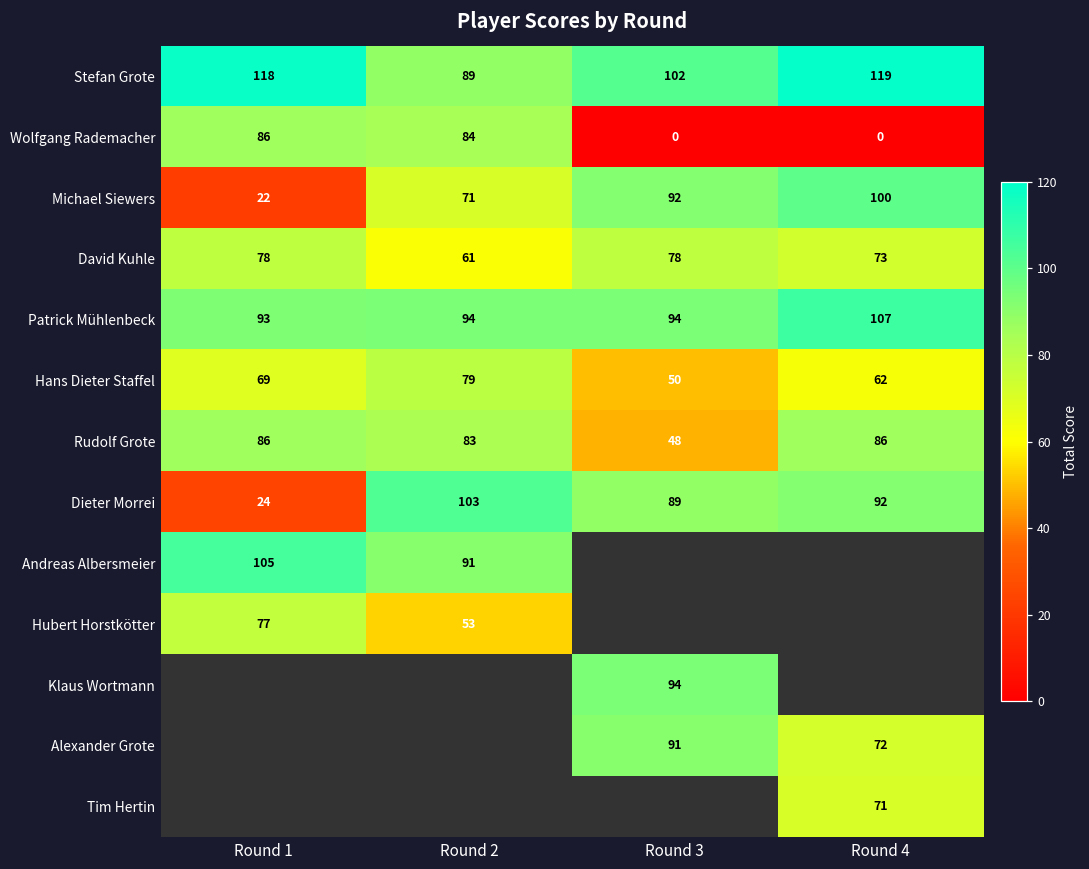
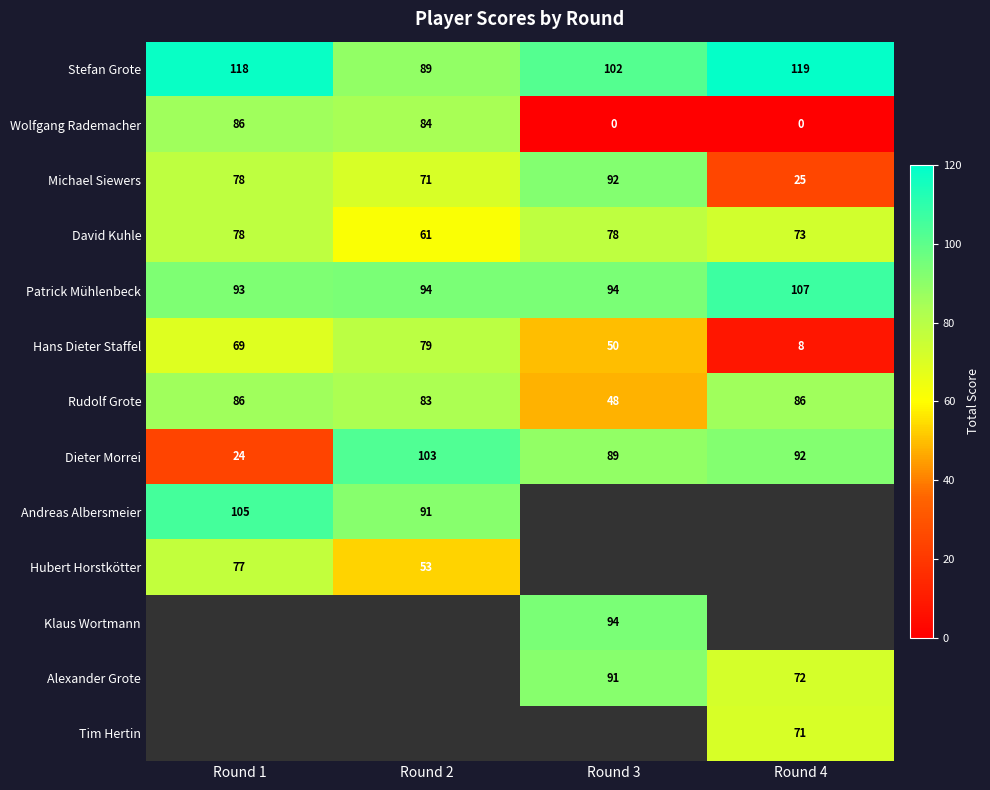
  {
    "Stefan Grote": {
      "Round 1": 118,
      "Round 2": 89,
      "Round 3": 102,
      "Round 4": 119
    },
    "Wolfgang Rademacher": {
      "Round 1": 86,
      "Round 2": 84,
      "Round 3": 0,
      "Round 4": 0
    },
    "Michael Siewers": {
-     "Round 1": 22,
+     "Round 1": 78,
      "Round 2": 71,
      "Round 3": 92,
-     "Round 4": 100
+     "Round 4": 25
    },
    "David Kuhle": {
      "Round 1": 78,
      "Round 2": 61,
      "Round 3": 78,
      "Round 4": 73
    },
    "Patrick Mühlenbeck": {
      "Round 1": 93,
      "Round 2": 94,
      "Round 3": 94,
      "Round 4": 107
    },
    "Hans Dieter Staffel": {
      "Round 1": 69,
      "Round 2": 79,
      "Round 3": 50,
-     "Round 4": 62
+     "Round 4": 8
    },
    "Rudolf Grote": {
      "Round 1": 86,
      "Round 2": 83,
      "Round 3": 48,
      "Round 4": 86
    },
    "Dieter Morrei": {
      "Round 1": 24,
      "Round 2": 103,
      "Round 3": 89,
      "Round 4": 92
    },
    "Andreas Albersmeier": {
      "Round 1": 105,
      "Round 2": 91
    },
    "Hubert Horstkötter": {
      "Round 1": 77,
      "Round 2": 53
    },
    "Klaus Wortmann": {
      "Round 3": 94
    },
    "Alexander Grote": {
      "Round 3": 91,
      "Round 4": 72
    },
    "Tim Hertin": {
      "Round 4": 71
    }
  }
